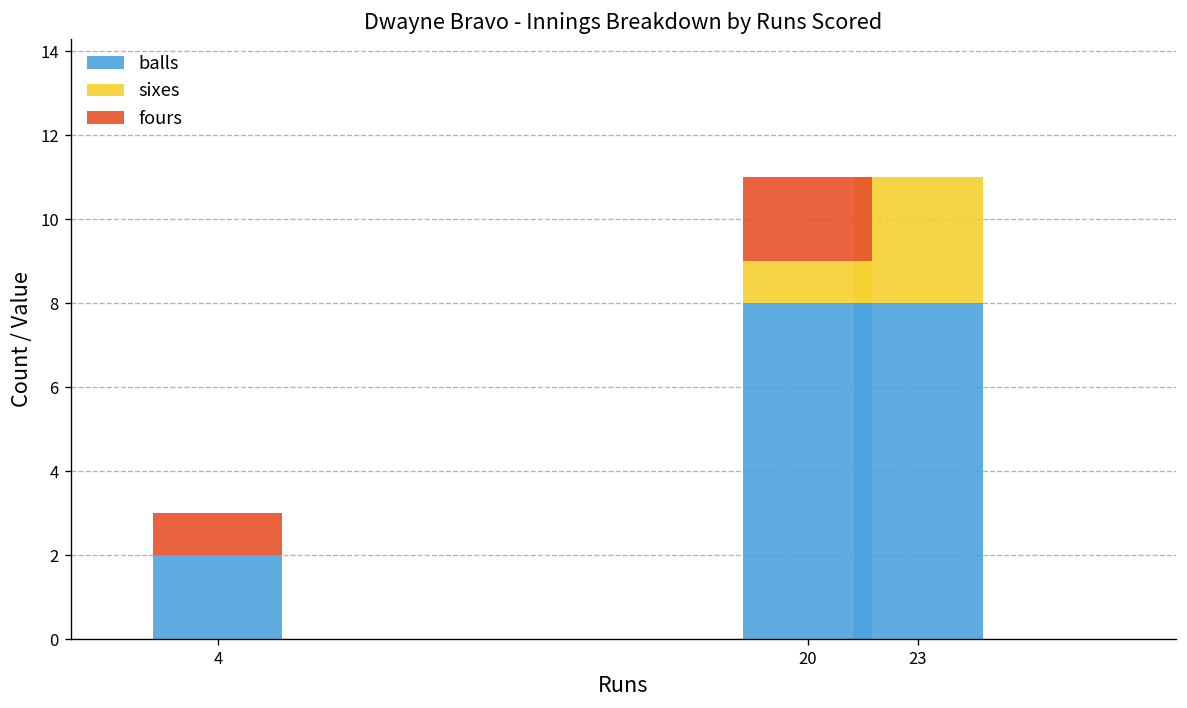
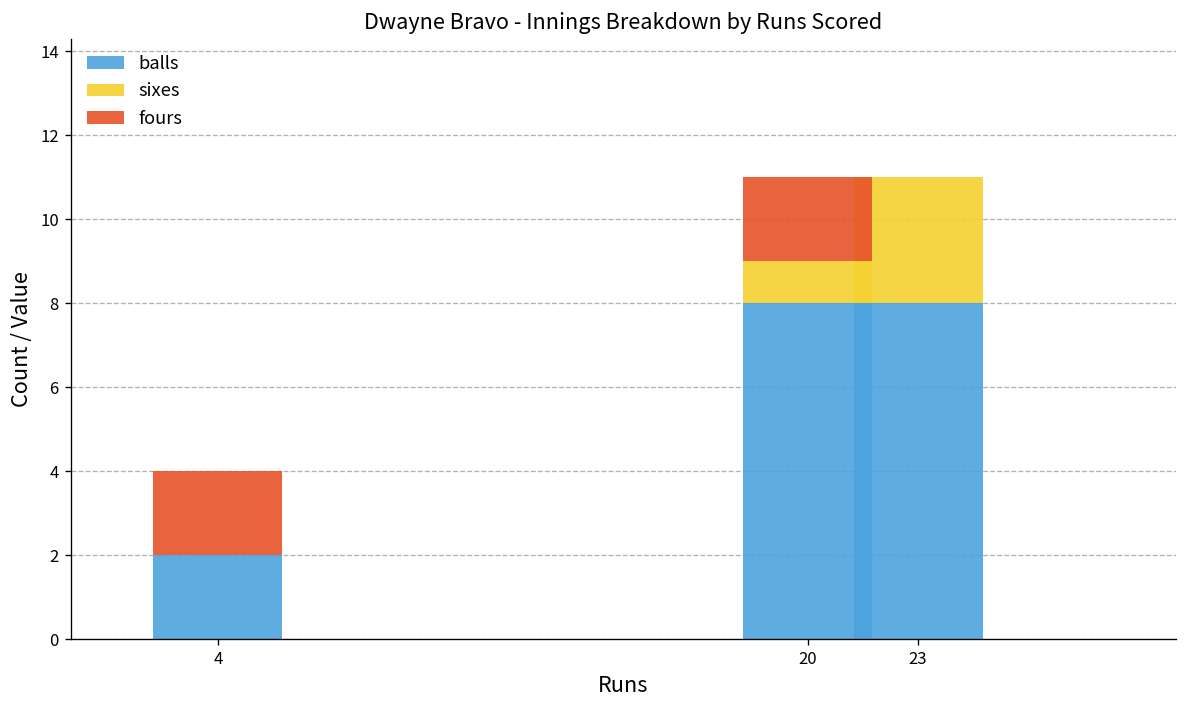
  {
    "balls": {
      "4": 2,
      "20": 8,
      "23": 8
    },
    "sixes": {
      "4": 0,
      "20": 1,
      "23": 3
    },
    "fours": {
-     "4": 1,
+     "4": 2,
      "20": 2,
      "23": 0
    }
  }
